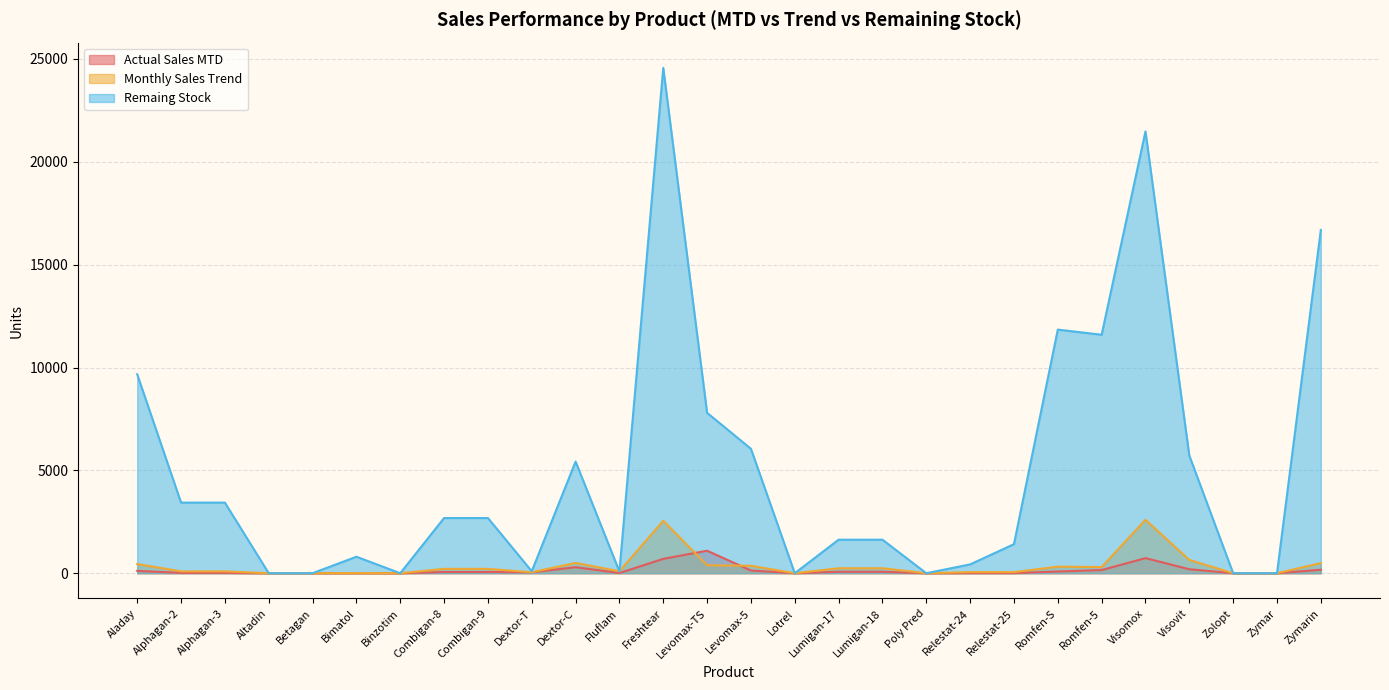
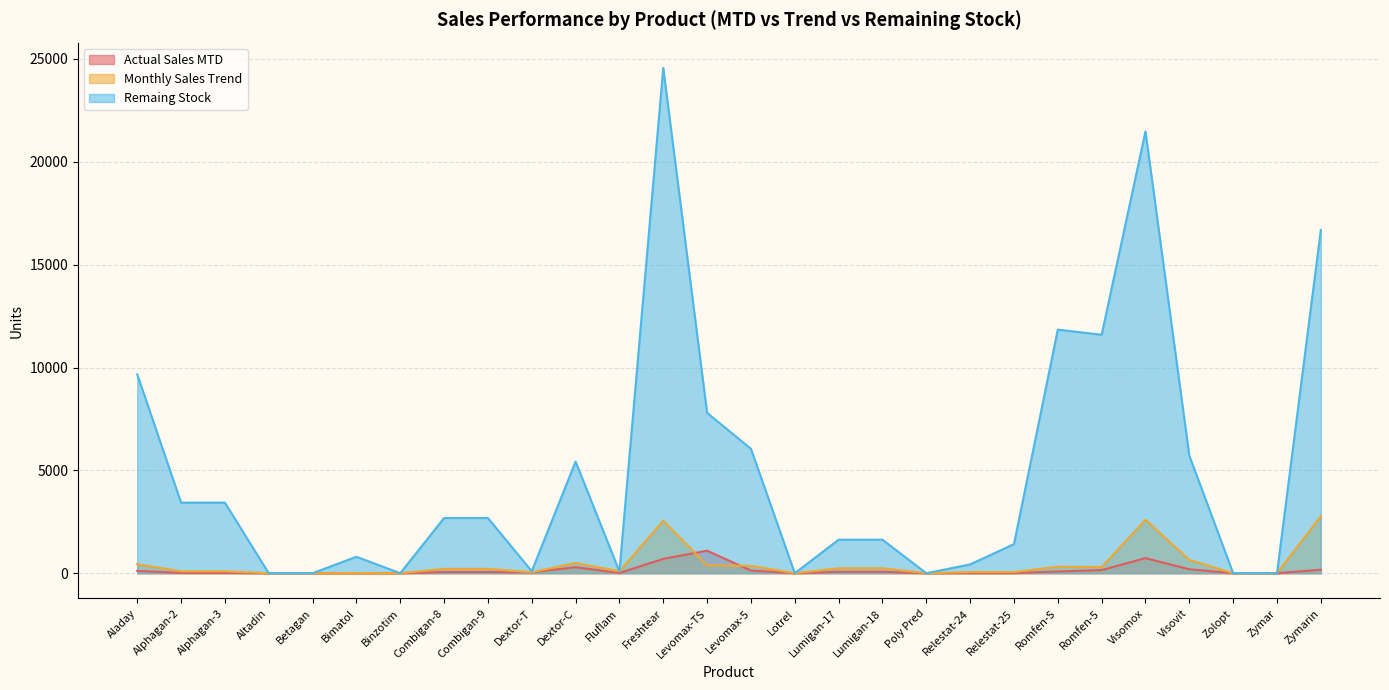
  {
    "Actual Sales MTD": {
      "Aladay": 100,
      "Combigan-8": 100,
      "Combigan-9": 100,
      "Dextor-C": 300,
      "Freshtear": 700,
      "Levomax-TS": 1100,
      "Levomax-5": 100,
      "Lumigan-17": 100,
      "Lumigan-18": 100,
      "Romfen-S": 100,
      "Romfen-5": 200,
      "Visomox": 700,
      "Visovit": 200,
      "Zymarin": 200
    },
    "Monthly Sales Trend": {
      "Aladay": 400,
      "Combigan-8": 200,
      "Combigan-9": 200,
      "Dextor-C": 500,
      "Freshtear": 2600,
      "Levomax-TS": 400,
      "Levomax-5": 400,
      "Lumigan-17": 200,
      "Lumigan-18": 200,
      "Romfen-S": 300,
      "Romfen-5": 300,
      "Visomox": 2600,
      "Visovit": 600,
-     "Zymarin": 500
+     "Zymarin": 2800
    },
    "Remaing Stock": {
      "Aladay": 9700,
      "Alphagan-2": 3400,
      "Alphagan-3": 3400,
      "Bimatol": 800,
      "Combigan-8": 2700,
      "Combigan-9": 2700,
      "Dextor-C": 5400,
      "Freshtear": 24600,
      "Levomax-TS": 7800,
      "Levomax-5": 6000,
      "Lumigan-17": 1600,
      "Lumigan-18": 1600,
      "Relestat-24": 400,
      "Relestat-25": 1400,
      "Romfen-S": 11800,
      "Romfen-5": 11600,
      "Visomox": 21500,
      "Visovit": 5700,
      "Zymarin": 16700
    }
  }
